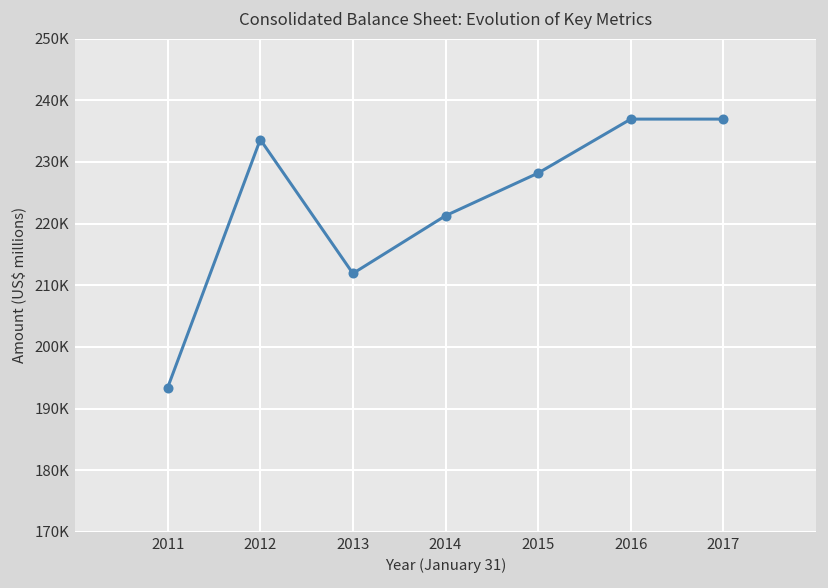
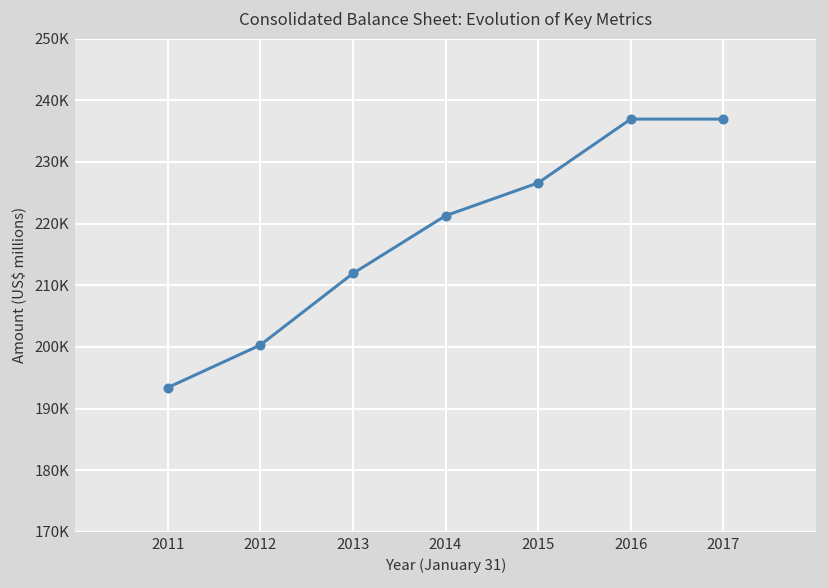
  {
    "2011": 193000,
-   "2012": 234000,
+   "2012": 200000,
    "2013": 212000,
    "2014": 221000,
-   "2015": 228000,
+   "2015": 227000,
    "2016": 237000,
    "2017": 237000
  }
